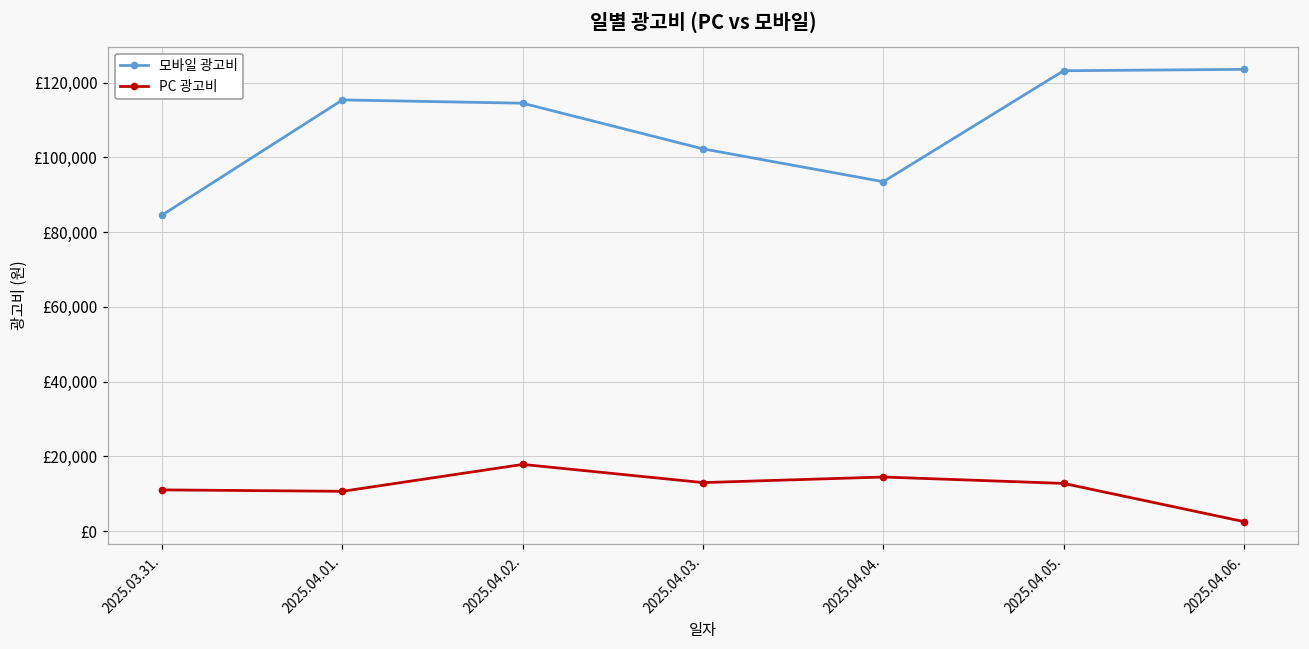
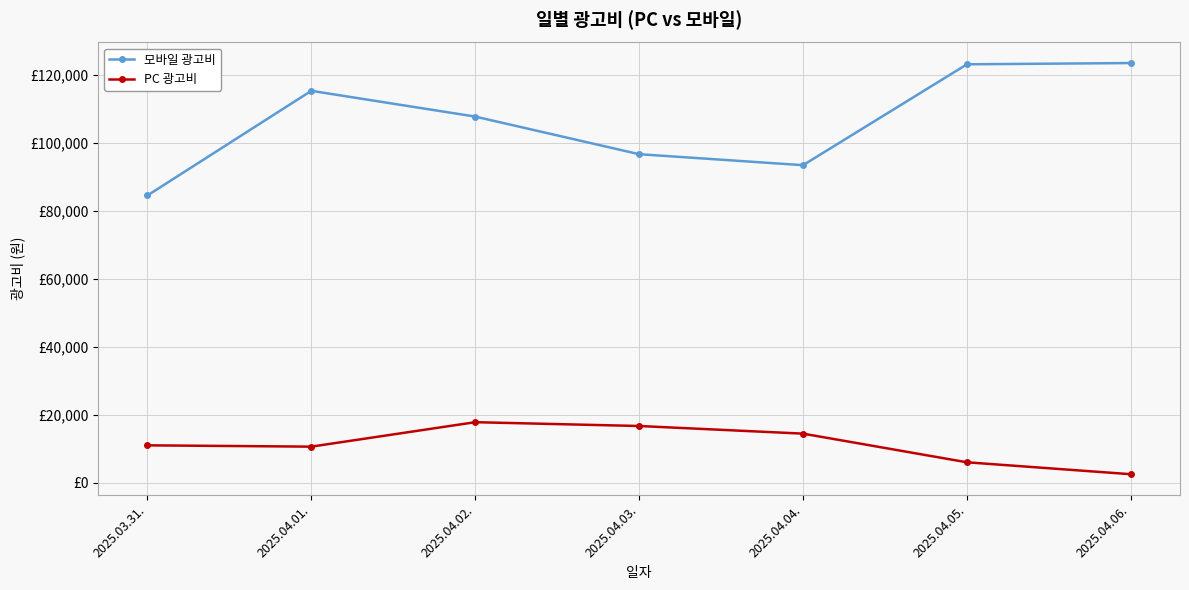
  {
    "모바일 광고비": {
      "2025.03.31.": "£85,000",
      "2025.04.01.": "£115,000",
-     "2025.04.02.": "£115,000",
-     "2025.04.03.": "£102,000",
+     "2025.04.02.": "£108,000",
+     "2025.04.03.": "£97,000",
      "2025.04.04.": "£94,000",
      "2025.04.05.": "£123,000",
      "2025.04.06.": "£124,000"
    },
    "PC 광고비": {
      "2025.03.31.": "£11,000",
      "2025.04.01.": "£11,000",
      "2025.04.02.": "£18,000",
-     "2025.04.03.": "£13,000",
+     "2025.04.03.": "£17,000",
      "2025.04.04.": "£14,000",
-     "2025.04.05.": "£13,000",
+     "2025.04.05.": "£6,000",
      "2025.04.06.": "£3,000"
    }
  }
